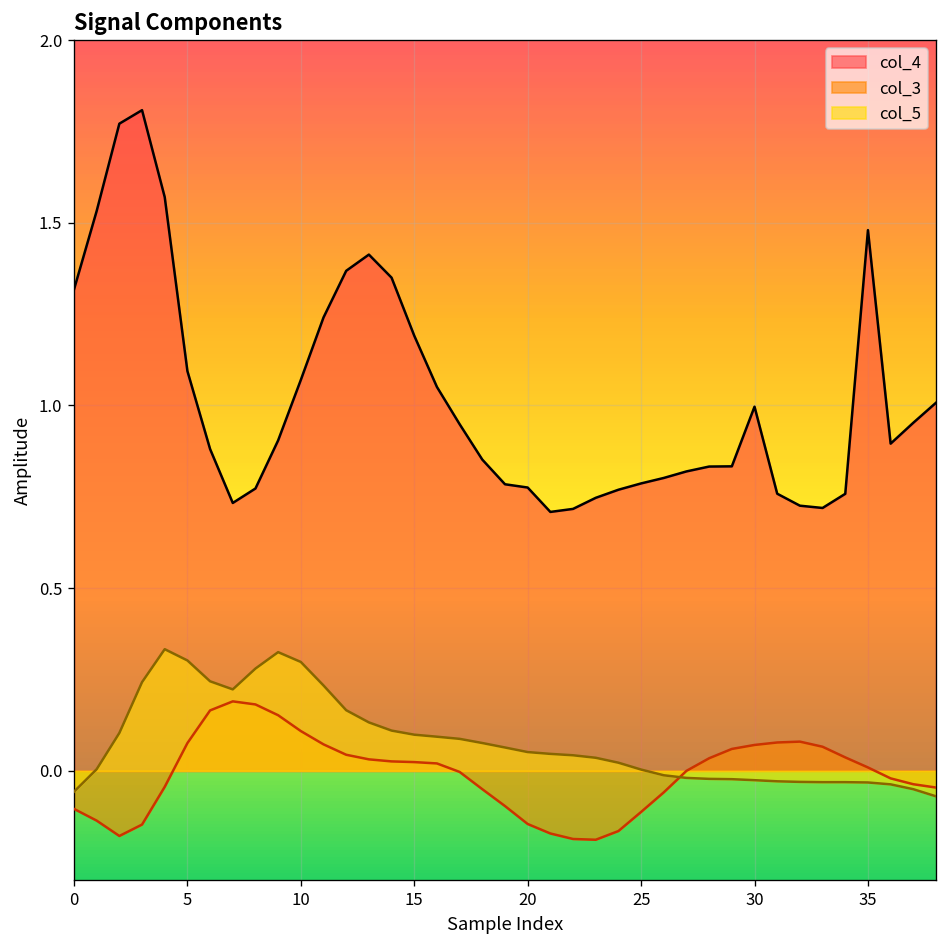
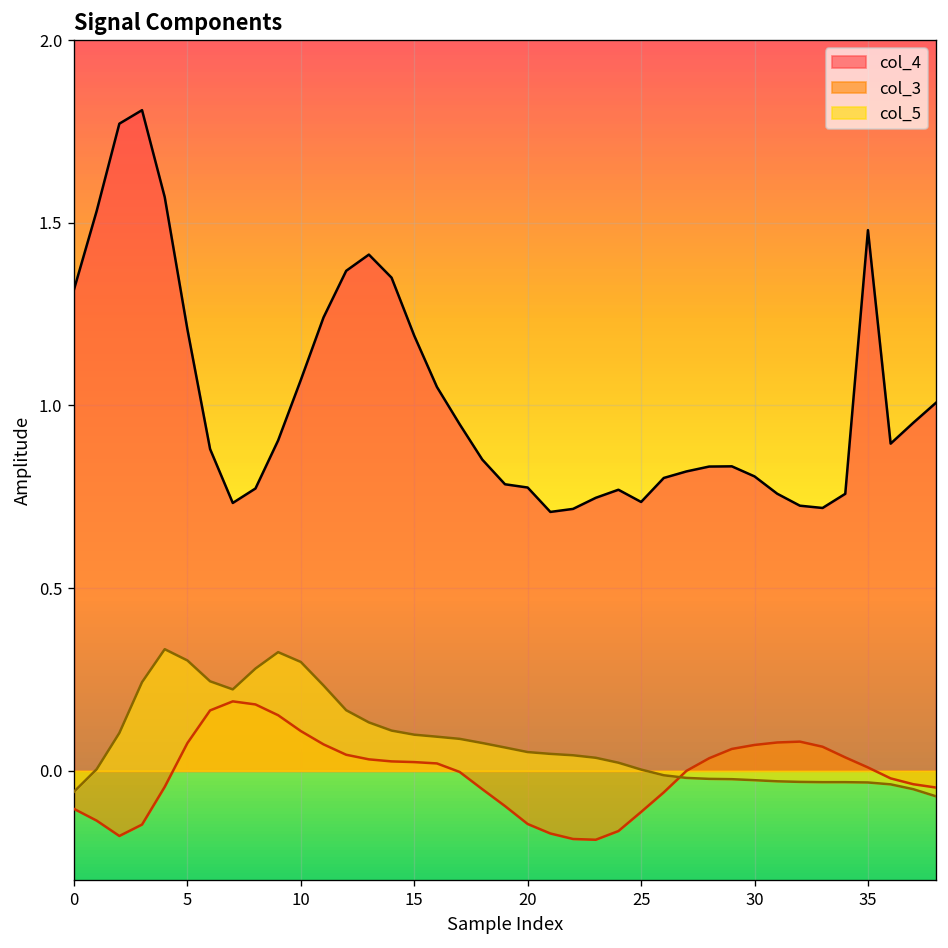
  {
    "col_4": {
      "0": 1.32,
-     "5": 1.09,
+     "5": 1.21,
      "10": 1.07,
      "15": 1.19,
      "20": 0.78,
-     "25": 0.79,
-     "30": 1.00,
+     "25": 0.74,
+     "30": 0.81,
      "35": 1.48
    }
  }
